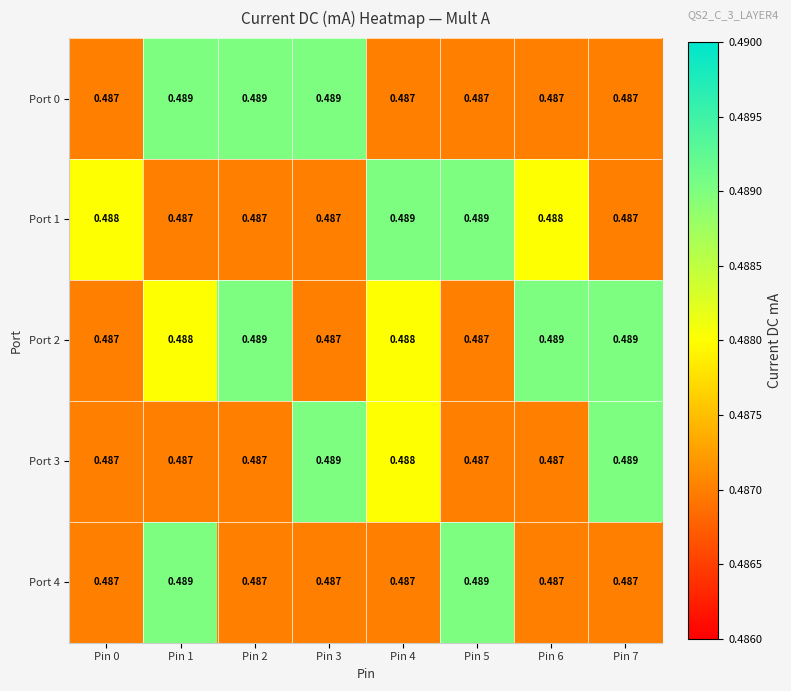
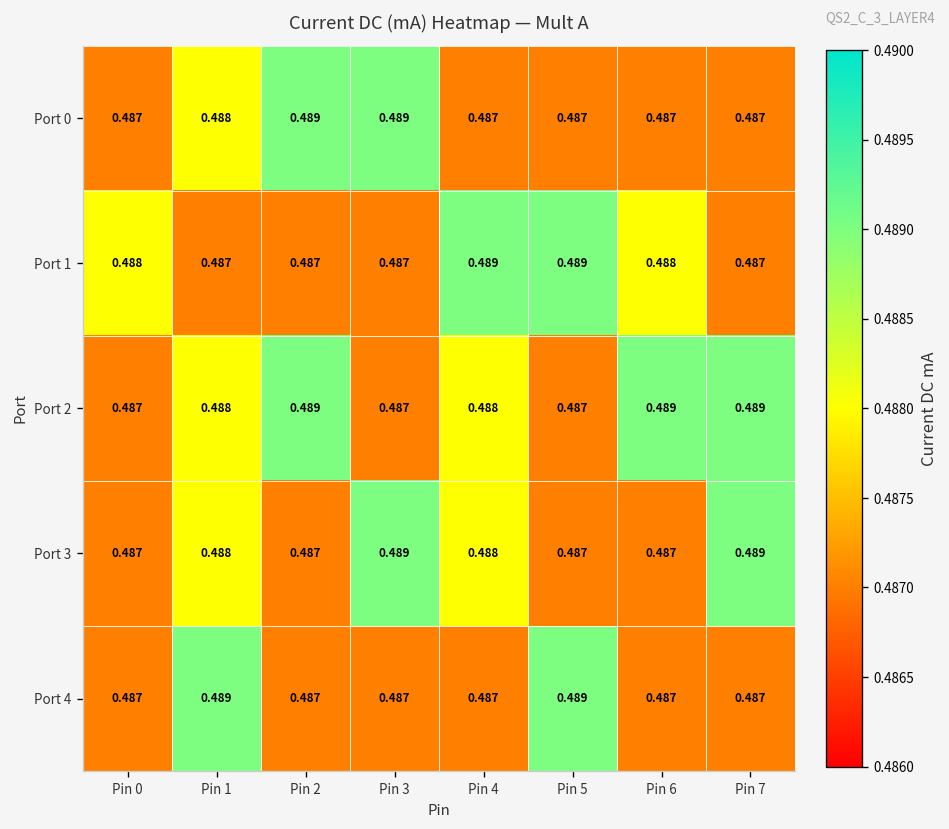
  {
    "Port 0": {
      "Pin 0": 0.487,
-     "Pin 1": 0.489,
+     "Pin 1": 0.488,
      "Pin 2": 0.489,
      "Pin 3": 0.489,
      "Pin 4": 0.487,
      "Pin 5": 0.487,
      "Pin 6": 0.487,
      "Pin 7": 0.487
    },
    "Port 1": {
      "Pin 0": 0.488,
      "Pin 1": 0.487,
      "Pin 2": 0.487,
      "Pin 3": 0.487,
      "Pin 4": 0.489,
      "Pin 5": 0.489,
      "Pin 6": 0.488,
      "Pin 7": 0.487
    },
    "Port 2": {
      "Pin 0": 0.487,
      "Pin 1": 0.488,
      "Pin 2": 0.489,
      "Pin 3": 0.487,
      "Pin 4": 0.488,
      "Pin 5": 0.487,
      "Pin 6": 0.489,
      "Pin 7": 0.489
    },
    "Port 3": {
      "Pin 0": 0.487,
-     "Pin 1": 0.487,
+     "Pin 1": 0.488,
      "Pin 2": 0.487,
      "Pin 3": 0.489,
      "Pin 4": 0.488,
      "Pin 5": 0.487,
      "Pin 6": 0.487,
      "Pin 7": 0.489
    },
    "Port 4": {
      "Pin 0": 0.487,
      "Pin 1": 0.489,
      "Pin 2": 0.487,
      "Pin 3": 0.487,
      "Pin 4": 0.487,
      "Pin 5": 0.489,
      "Pin 6": 0.487,
      "Pin 7": 0.487
    }
  }
